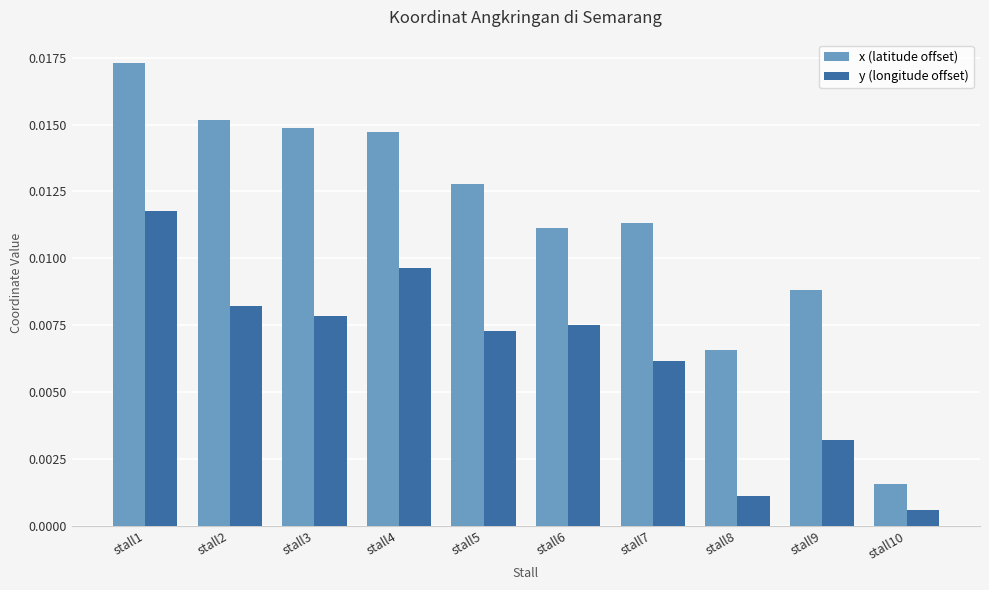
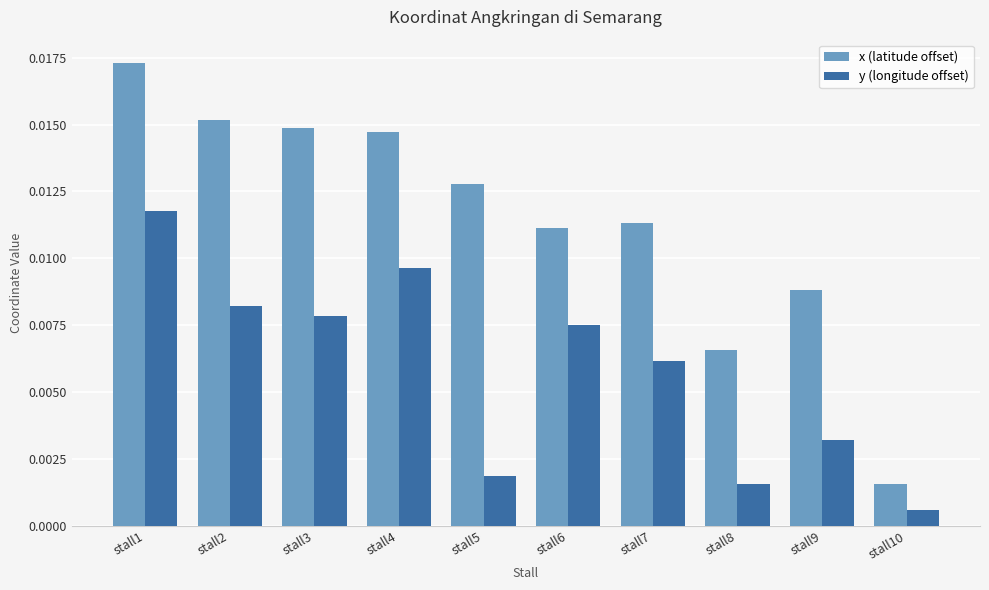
  {
    "x (latitude offset)": {
      "stall1": 0.0173,
      "stall2": 0.0152,
      "stall3": 0.0149,
      "stall4": 0.0147,
      "stall5": 0.0128,
      "stall6": 0.0112,
      "stall7": 0.0113,
      "stall8": 0.0066,
      "stall9": 0.0088,
      "stall10": 0.0016
    },
    "y (longitude offset)": {
      "stall1": 0.0118,
      "stall2": 0.0082,
      "stall3": 0.0078,
      "stall4": 0.0096,
-     "stall5": 0.0073,
+     "stall5": 0.0019,
      "stall6": 0.0075,
      "stall7": 0.0062,
-     "stall8": 0.0011,
+     "stall8": 0.0016,
      "stall9": 0.0032,
      "stall10": 0.0006
    }
  }
